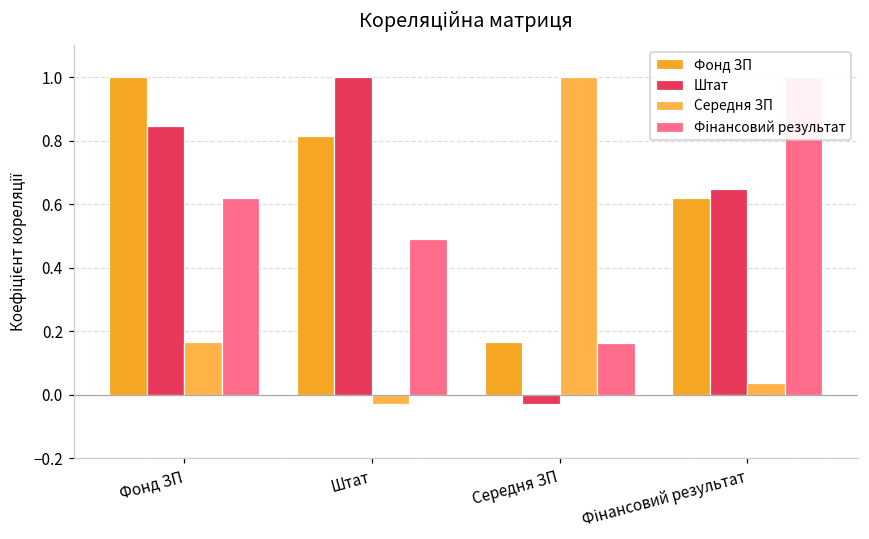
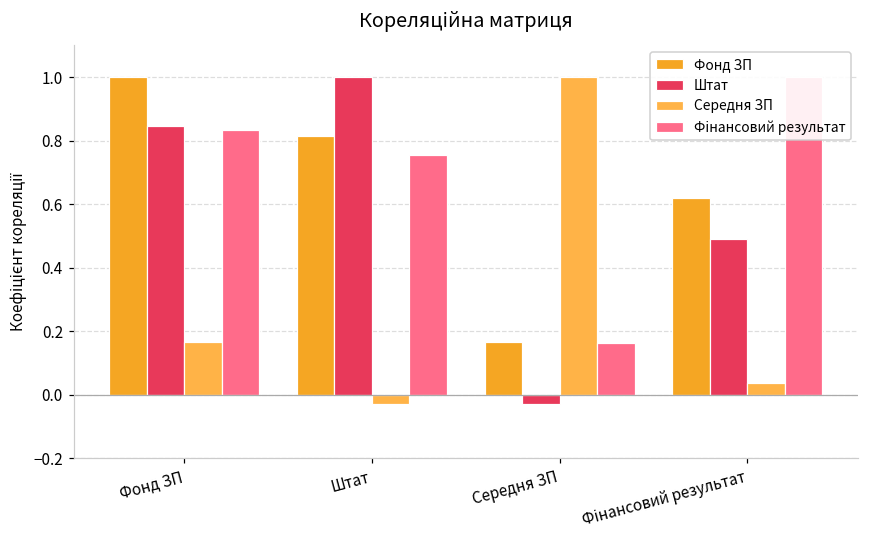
  {
    "Штат": {
      "Фонд ЗП": 0.84,
      "Штат": 1.00,
      "Середня ЗП": -0.03,
-     "Фінансовий результат": 0.65
+     "Фінансовий результат": 0.49
    },
    "Фінансовий результат": {
-     "Фонд ЗП": 0.62,
-     "Штат": 0.49,
+     "Фонд ЗП": 0.83,
+     "Штат": 0.75,
      "Середня ЗП": 0.16
    }
  }
